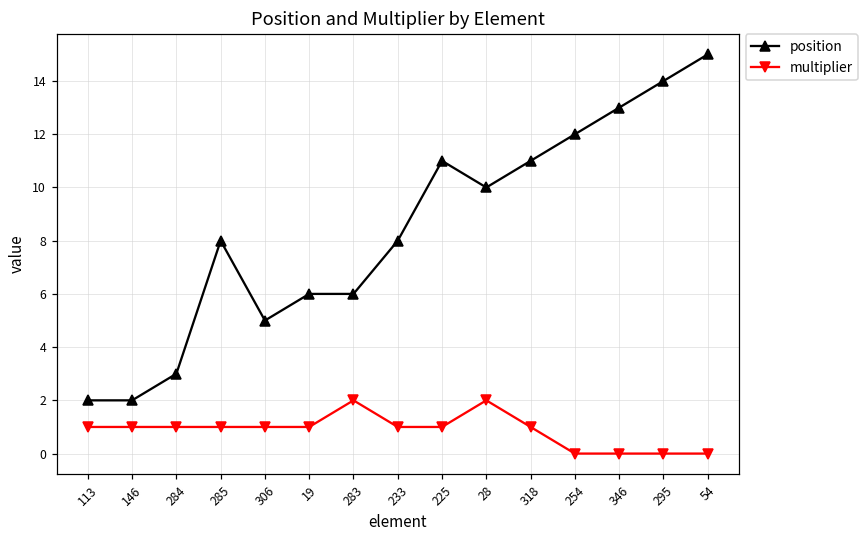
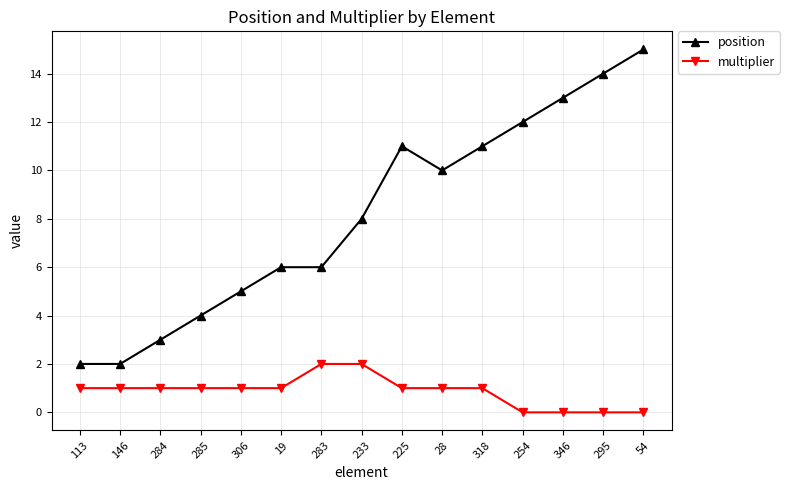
  {
    "position": {
      "113": 2,
      "146": 2,
      "284": 3,
-     "285": 8,
+     "285": 4,
      "306": 5,
      "19": 6,
      "283": 6,
      "233": 8,
      "225": 11,
      "28": 10,
      "318": 11,
      "254": 12,
      "346": 13,
      "295": 14,
      "54": 15
    },
    "multiplier": {
      "113": 1,
      "146": 1,
      "284": 1,
      "285": 1,
      "306": 1,
      "19": 1,
      "283": 2,
-     "233": 1,
+     "233": 2,
      "225": 1,
-     "28": 2,
+     "28": 1,
      "318": 1,
      "254": 0,
      "346": 0,
      "295": 0,
      "54": 0
    }
  }
